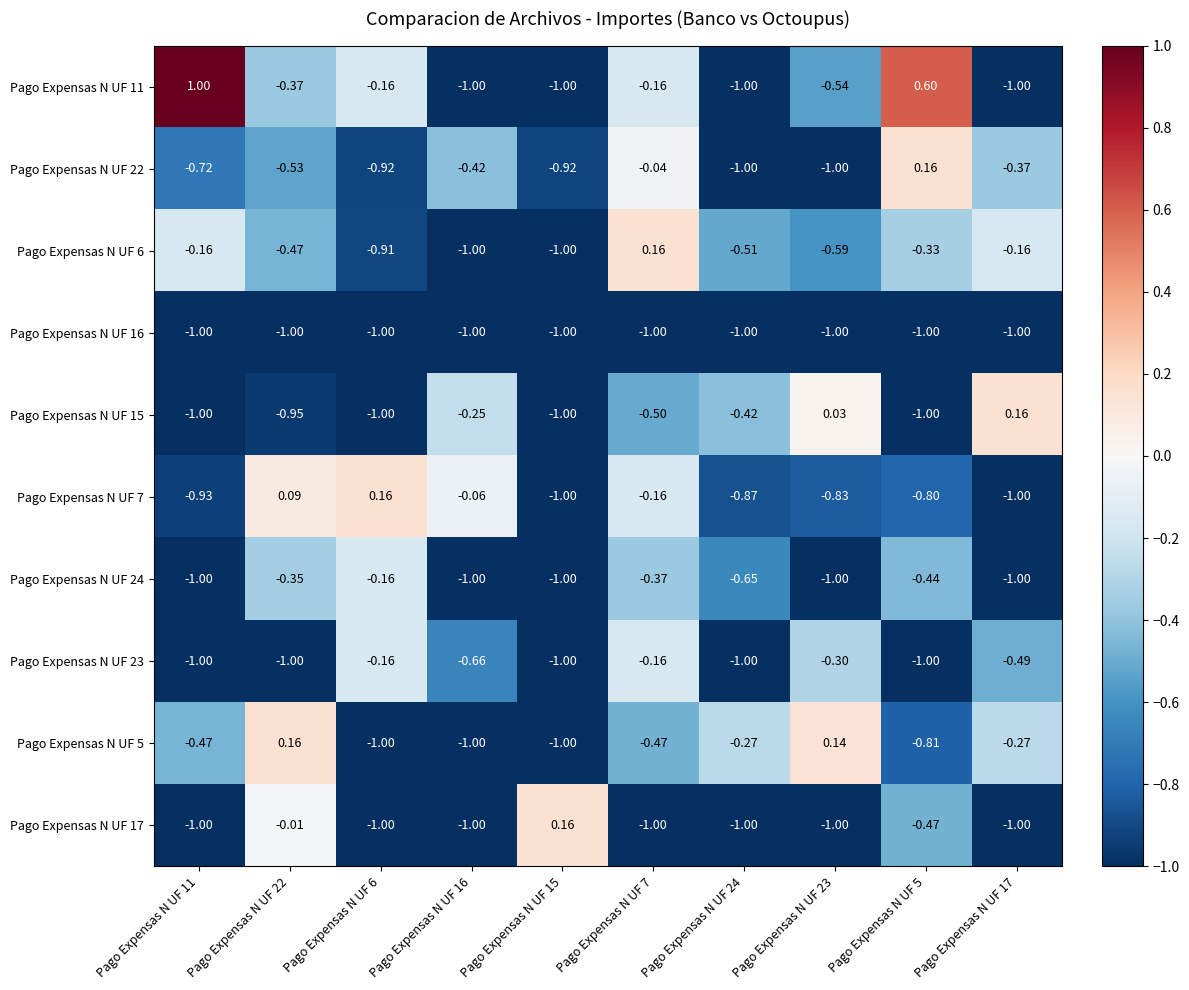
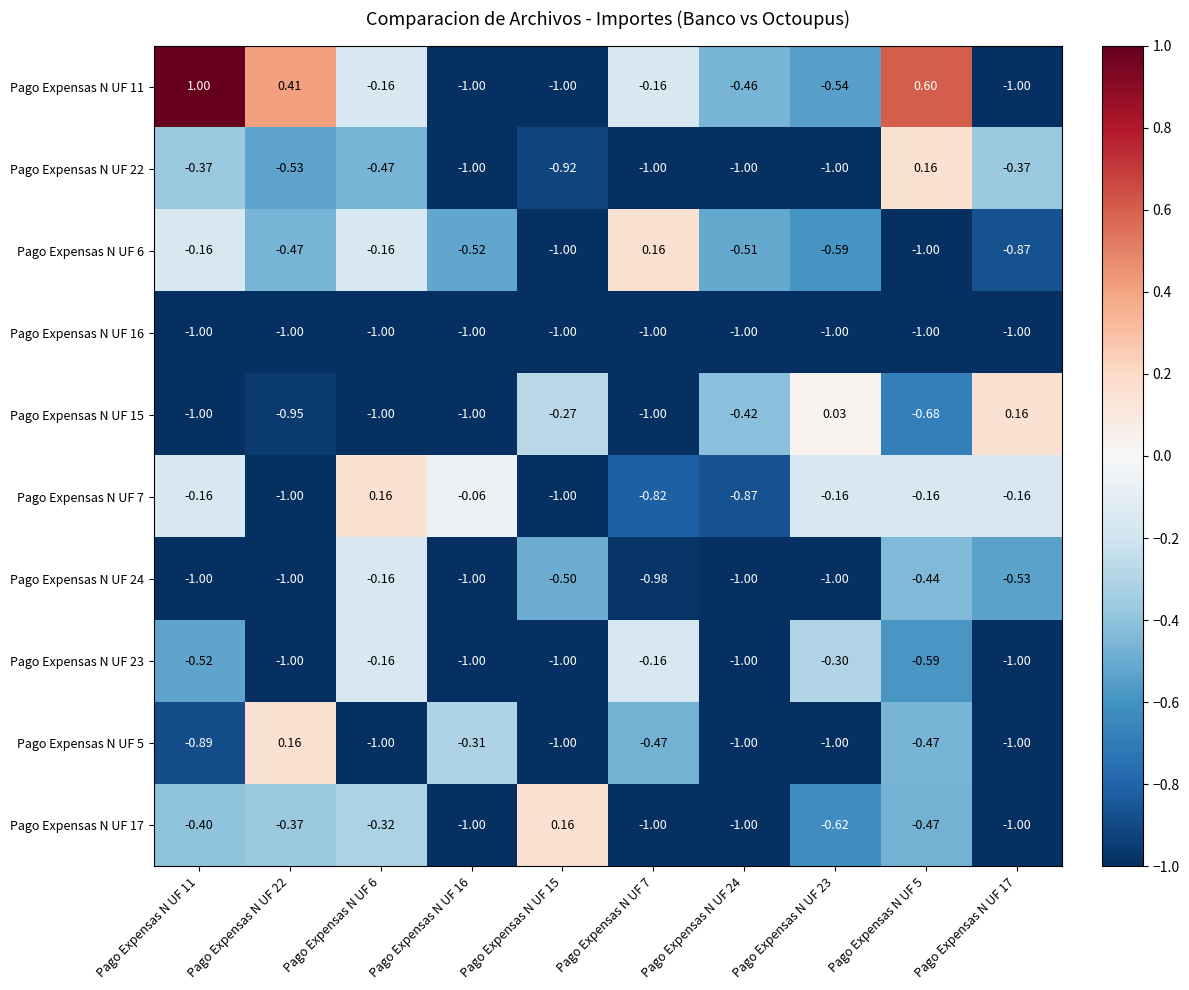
  {
    "Pago Expensas N UF 11": {
      "Pago Expensas N UF 11": 1.00,
-     "Pago Expensas N UF 22": -0.37,
+     "Pago Expensas N UF 22": 0.41,
      "Pago Expensas N UF 6": -0.16,
      "Pago Expensas N UF 16": -1.00,
      "Pago Expensas N UF 15": -1.00,
      "Pago Expensas N UF 7": -0.16,
-     "Pago Expensas N UF 24": -1.00,
+     "Pago Expensas N UF 24": -0.46,
      "Pago Expensas N UF 23": -0.54,
      "Pago Expensas N UF 5": 0.60,
      "Pago Expensas N UF 17": -1.00
    },
    "Pago Expensas N UF 22": {
-     "Pago Expensas N UF 11": -0.72,
+     "Pago Expensas N UF 11": -0.37,
      "Pago Expensas N UF 22": -0.53,
-     "Pago Expensas N UF 6": -0.92,
-     "Pago Expensas N UF 16": -0.42,
+     "Pago Expensas N UF 6": -0.47,
+     "Pago Expensas N UF 16": -1.00,
      "Pago Expensas N UF 15": -0.92,
-     "Pago Expensas N UF 7": -0.04,
+     "Pago Expensas N UF 7": -1.00,
      "Pago Expensas N UF 24": -1.00,
      "Pago Expensas N UF 23": -1.00,
      "Pago Expensas N UF 5": 0.16,
      "Pago Expensas N UF 17": -0.37
    },
    "Pago Expensas N UF 6": {
      "Pago Expensas N UF 11": -0.16,
      "Pago Expensas N UF 22": -0.47,
-     "Pago Expensas N UF 6": -0.91,
-     "Pago Expensas N UF 16": -1.00,
+     "Pago Expensas N UF 6": -0.16,
+     "Pago Expensas N UF 16": -0.52,
      "Pago Expensas N UF 15": -1.00,
      "Pago Expensas N UF 7": 0.16,
      "Pago Expensas N UF 24": -0.51,
      "Pago Expensas N UF 23": -0.59,
-     "Pago Expensas N UF 5": -0.33,
-     "Pago Expensas N UF 17": -0.16
+     "Pago Expensas N UF 5": -1.00,
+     "Pago Expensas N UF 17": -0.87
    },
    "Pago Expensas N UF 16": {
      "Pago Expensas N UF 11": -1.00,
      "Pago Expensas N UF 22": -1.00,
      "Pago Expensas N UF 6": -1.00,
      "Pago Expensas N UF 16": -1.00,
      "Pago Expensas N UF 15": -1.00,
      "Pago Expensas N UF 7": -1.00,
      "Pago Expensas N UF 24": -1.00,
      "Pago Expensas N UF 23": -1.00,
      "Pago Expensas N UF 5": -1.00,
      "Pago Expensas N UF 17": -1.00
    },
    "Pago Expensas N UF 15": {
      "Pago Expensas N UF 11": -1.00,
      "Pago Expensas N UF 22": -0.95,
      "Pago Expensas N UF 6": -1.00,
-     "Pago Expensas N UF 16": -0.25,
-     "Pago Expensas N UF 15": -1.00,
-     "Pago Expensas N UF 7": -0.50,
+     "Pago Expensas N UF 16": -1.00,
+     "Pago Expensas N UF 15": -0.27,
+     "Pago Expensas N UF 7": -1.00,
      "Pago Expensas N UF 24": -0.42,
      "Pago Expensas N UF 23": 0.03,
-     "Pago Expensas N UF 5": -1.00,
+     "Pago Expensas N UF 5": -0.68,
      "Pago Expensas N UF 17": 0.16
    },
    "Pago Expensas N UF 7": {
-     "Pago Expensas N UF 11": -0.93,
-     "Pago Expensas N UF 22": 0.09,
+     "Pago Expensas N UF 11": -0.16,
+     "Pago Expensas N UF 22": -1.00,
      "Pago Expensas N UF 6": 0.16,
      "Pago Expensas N UF 16": -0.06,
      "Pago Expensas N UF 15": -1.00,
-     "Pago Expensas N UF 7": -0.16,
+     "Pago Expensas N UF 7": -0.82,
      "Pago Expensas N UF 24": -0.87,
-     "Pago Expensas N UF 23": -0.83,
-     "Pago Expensas N UF 5": -0.80,
-     "Pago Expensas N UF 17": -1.00
+     "Pago Expensas N UF 23": -0.16,
+     "Pago Expensas N UF 5": -0.16,
+     "Pago Expensas N UF 17": -0.16
    },
    "Pago Expensas N UF 24": {
      "Pago Expensas N UF 11": -1.00,
-     "Pago Expensas N UF 22": -0.35,
+     "Pago Expensas N UF 22": -1.00,
      "Pago Expensas N UF 6": -0.16,
      "Pago Expensas N UF 16": -1.00,
-     "Pago Expensas N UF 15": -1.00,
-     "Pago Expensas N UF 7": -0.37,
-     "Pago Expensas N UF 24": -0.65,
+     "Pago Expensas N UF 15": -0.50,
+     "Pago Expensas N UF 7": -0.98,
+     "Pago Expensas N UF 24": -1.00,
      "Pago Expensas N UF 23": -1.00,
      "Pago Expensas N UF 5": -0.44,
-     "Pago Expensas N UF 17": -1.00
+     "Pago Expensas N UF 17": -0.53
    },
    "Pago Expensas N UF 23": {
-     "Pago Expensas N UF 11": -1.00,
+     "Pago Expensas N UF 11": -0.52,
      "Pago Expensas N UF 22": -1.00,
      "Pago Expensas N UF 6": -0.16,
-     "Pago Expensas N UF 16": -0.66,
+     "Pago Expensas N UF 16": -1.00,
      "Pago Expensas N UF 15": -1.00,
      "Pago Expensas N UF 7": -0.16,
      "Pago Expensas N UF 24": -1.00,
      "Pago Expensas N UF 23": -0.30,
-     "Pago Expensas N UF 5": -1.00,
-     "Pago Expensas N UF 17": -0.49
+     "Pago Expensas N UF 5": -0.59,
+     "Pago Expensas N UF 17": -1.00
    },
    "Pago Expensas N UF 5": {
-     "Pago Expensas N UF 11": -0.47,
+     "Pago Expensas N UF 11": -0.89,
      "Pago Expensas N UF 22": 0.16,
      "Pago Expensas N UF 6": -1.00,
-     "Pago Expensas N UF 16": -1.00,
+     "Pago Expensas N UF 16": -0.31,
      "Pago Expensas N UF 15": -1.00,
      "Pago Expensas N UF 7": -0.47,
-     "Pago Expensas N UF 24": -0.27,
-     "Pago Expensas N UF 23": 0.14,
-     "Pago Expensas N UF 5": -0.81,
-     "Pago Expensas N UF 17": -0.27
+     "Pago Expensas N UF 24": -1.00,
+     "Pago Expensas N UF 23": -1.00,
+     "Pago Expensas N UF 5": -0.47,
+     "Pago Expensas N UF 17": -1.00
    },
    "Pago Expensas N UF 17": {
-     "Pago Expensas N UF 11": -1.00,
-     "Pago Expensas N UF 22": -0.01,
-     "Pago Expensas N UF 6": -1.00,
+     "Pago Expensas N UF 11": -0.40,
+     "Pago Expensas N UF 22": -0.37,
+     "Pago Expensas N UF 6": -0.32,
      "Pago Expensas N UF 16": -1.00,
      "Pago Expensas N UF 15": 0.16,
      "Pago Expensas N UF 7": -1.00,
      "Pago Expensas N UF 24": -1.00,
-     "Pago Expensas N UF 23": -1.00,
+     "Pago Expensas N UF 23": -0.62,
      "Pago Expensas N UF 5": -0.47,
      "Pago Expensas N UF 17": -1.00
    }
  }
